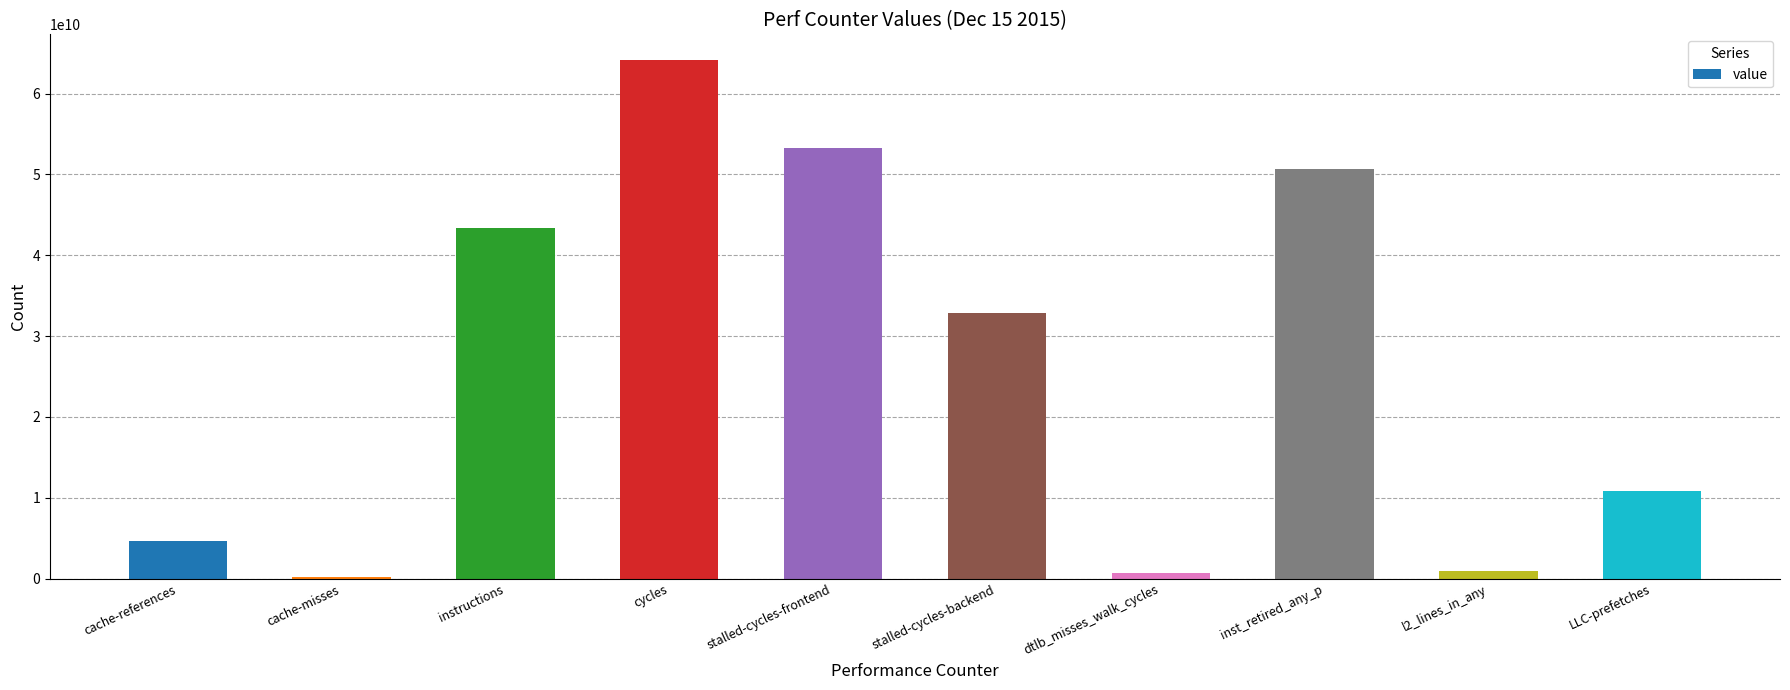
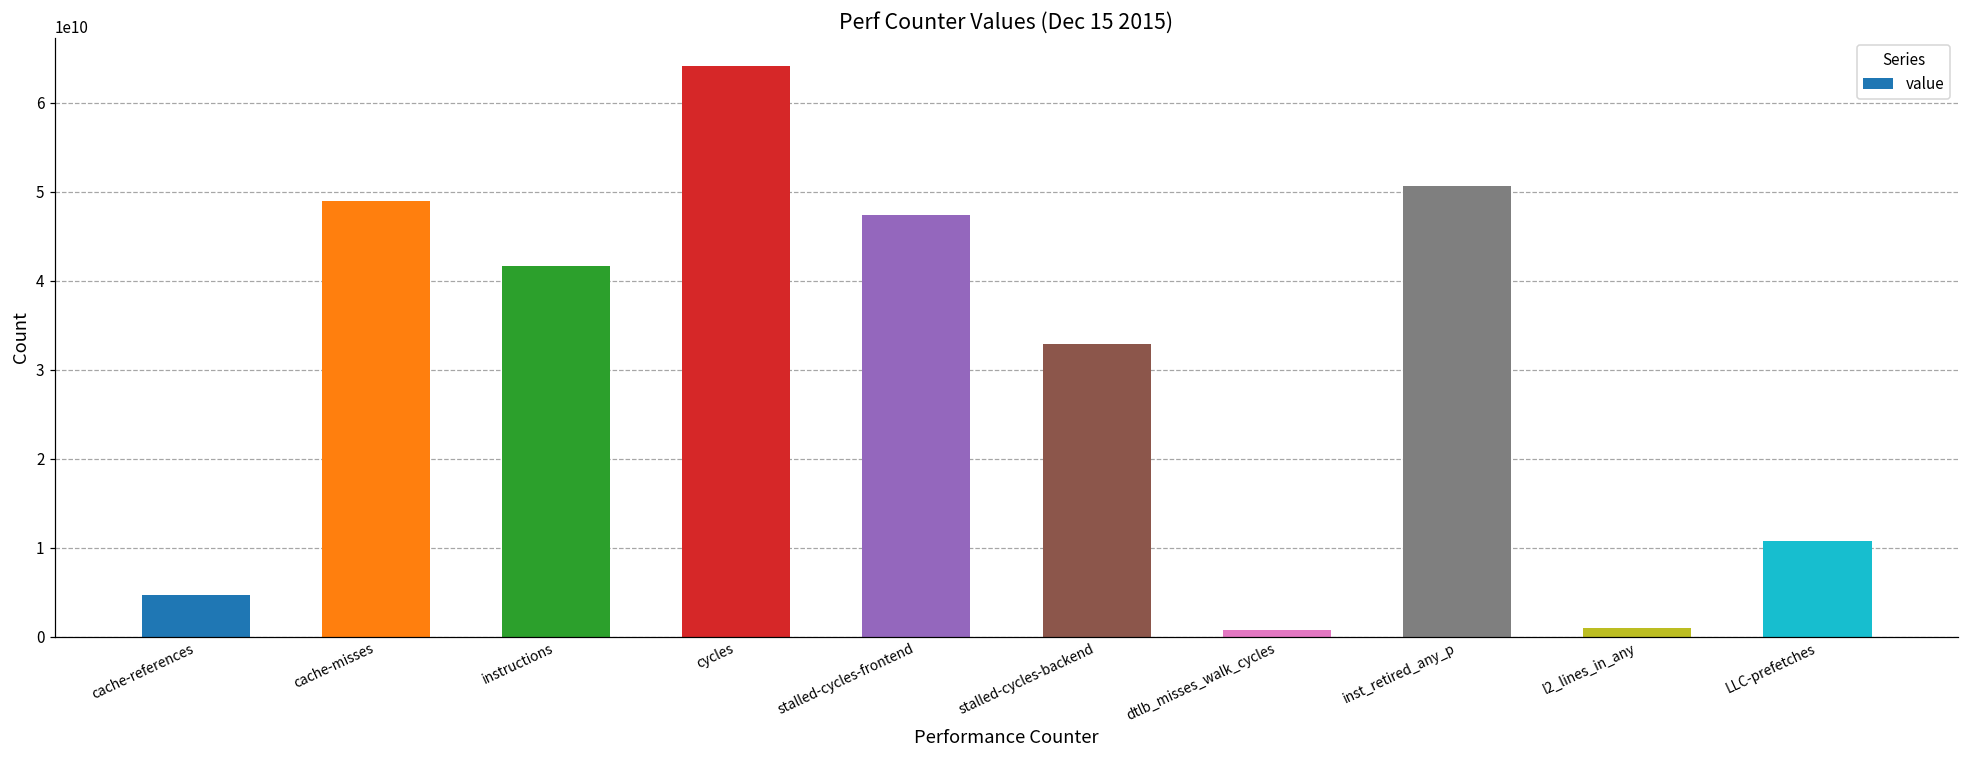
  {
    "cache-references": 5000000000,
-   "cache-misses": 0,
-   "instructions": 43000000000,
+   "cache-misses": 49000000000,
+   "instructions": 42000000000,
    "cycles": 64000000000,
-   "stalled-cycles-frontend": 53000000000,
+   "stalled-cycles-frontend": 47000000000,
    "stalled-cycles-backend": 33000000000,
    "dtlb_misses_walk_cycles": 1000000000,
    "inst_retired_any_p": 51000000000,
    "l2_lines_in_any": 1000000000,
    "LLC-prefetches": 11000000000
  }
